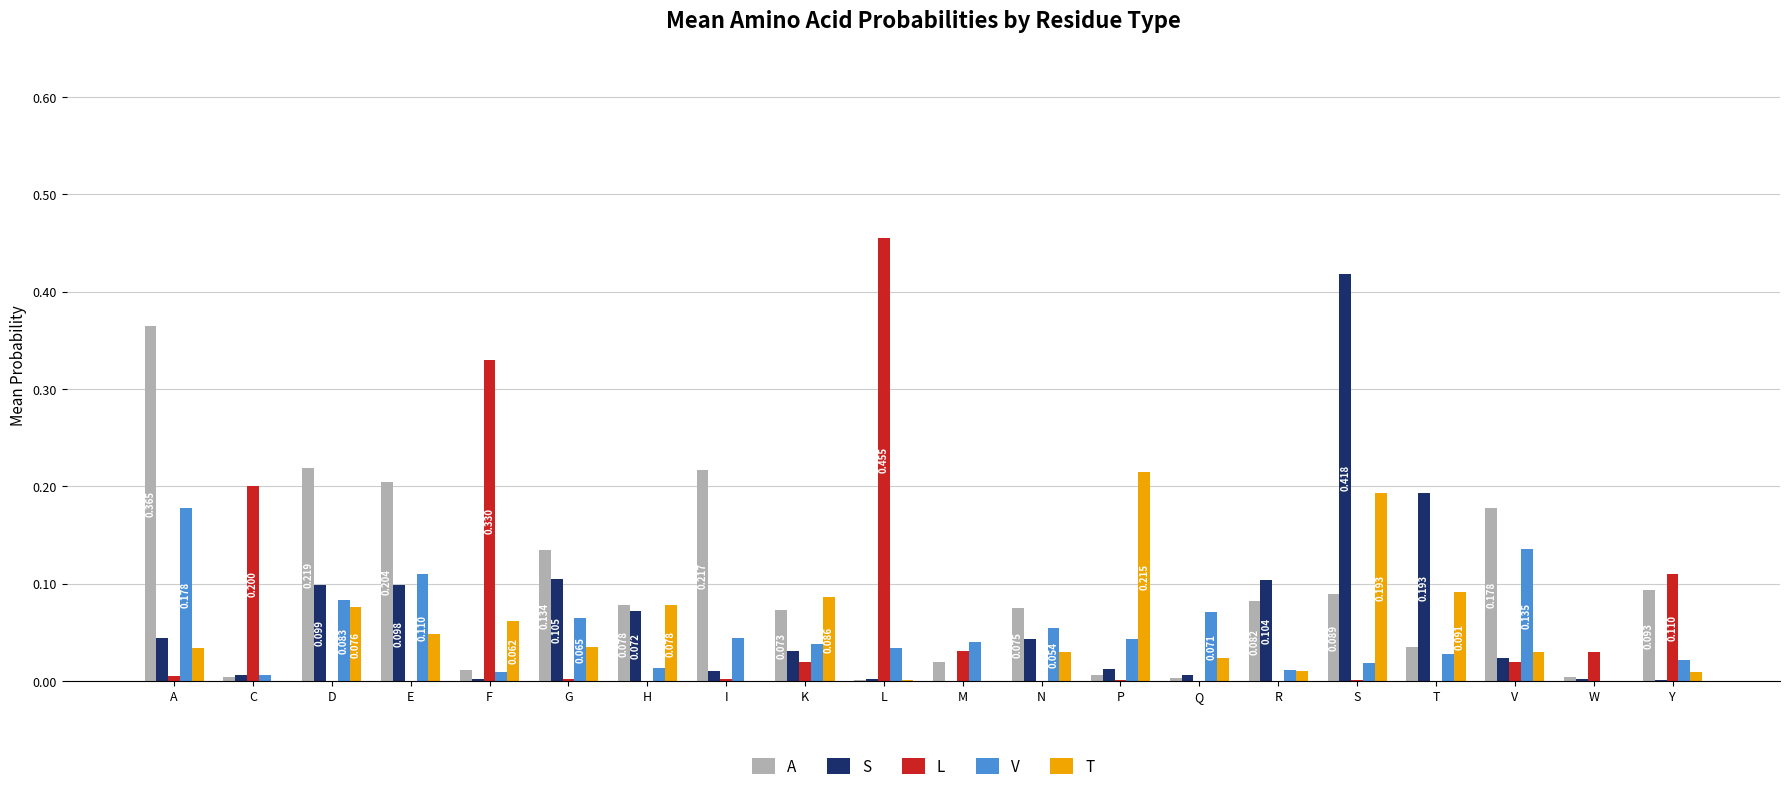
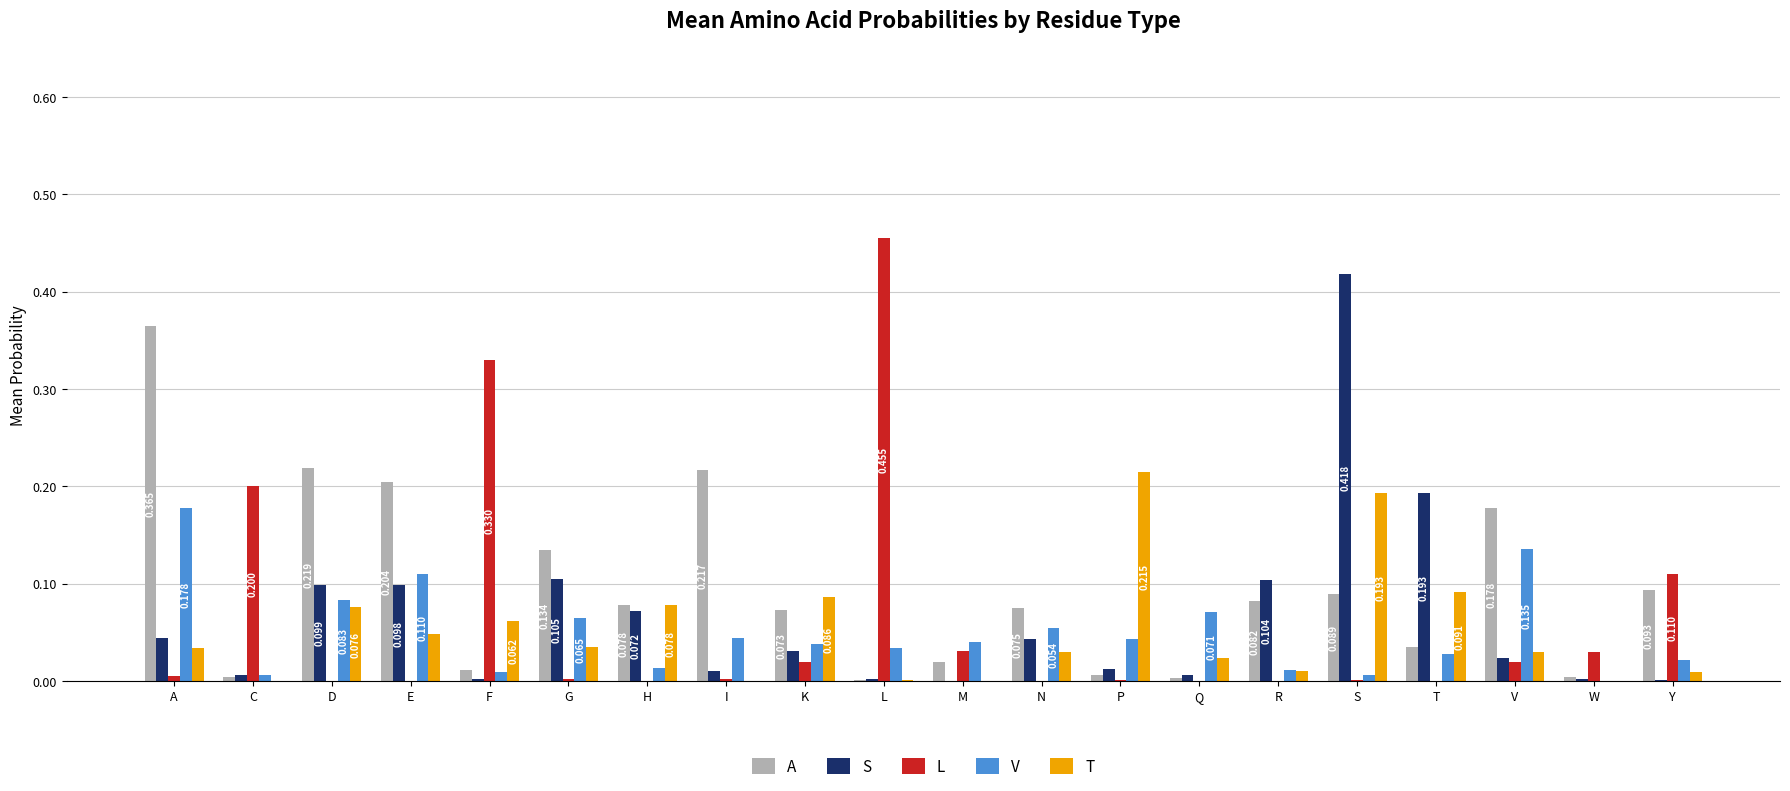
  {
    "A": {
      "A": 0.365,
      "D": 0.219,
      "E": 0.204,
      "G": 0.134,
      "H": 0.078,
      "I": 0.217,
      "K": 0.073,
      "N": 0.075,
      "R": 0.082,
      "S": 0.089,
      "V": 0.178,
      "Y": 0.093
    },
    "S": {
      "D": 0.099,
      "E": 0.098,
      "G": 0.105,
      "H": 0.072,
      "R": 0.104,
      "S": 0.418,
      "T": 0.193
    },
    "L": {
      "C": 0.200,
      "F": 0.330,
      "L": 0.455,
      "Y": 0.110
    },
    "V": {
      "C": 0.01,
      "F": 0.01,
      "H": 0.01,
      "I": 0.04,
      "K": 0.04,
      "L": 0.03,
      "M": 0.04,
      "P": 0.04,
      "R": 0.01,
-     "S": 0.02,
+     "S": 0.01,
      "T": 0.03,
      "W": 0.00,
      "Y": 0.02
    },
    "T": {
      "D": 0.076,
      "F": 0.062,
      "H": 0.078,
      "K": 0.086,
      "P": 0.215,
      "S": 0.193,
      "T": 0.091
    }
  }
